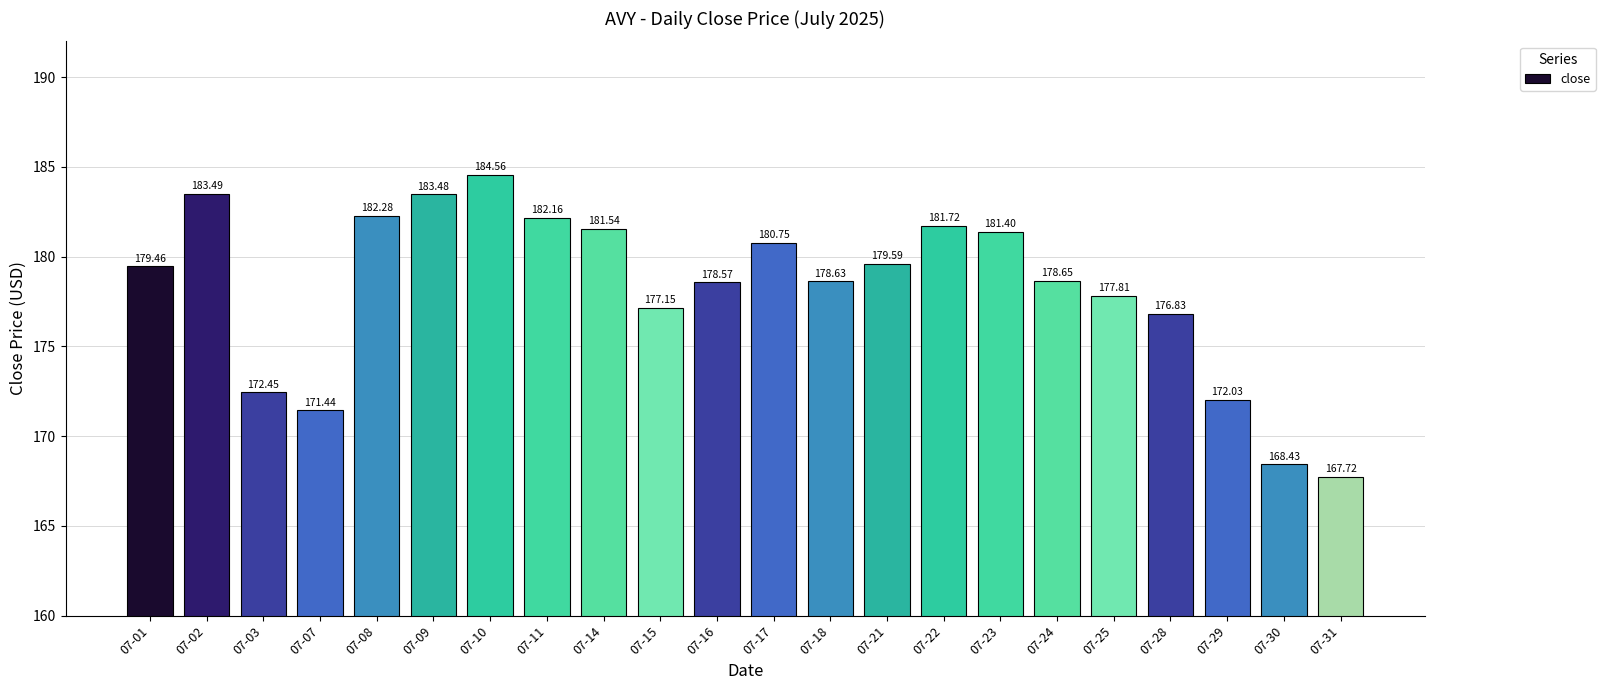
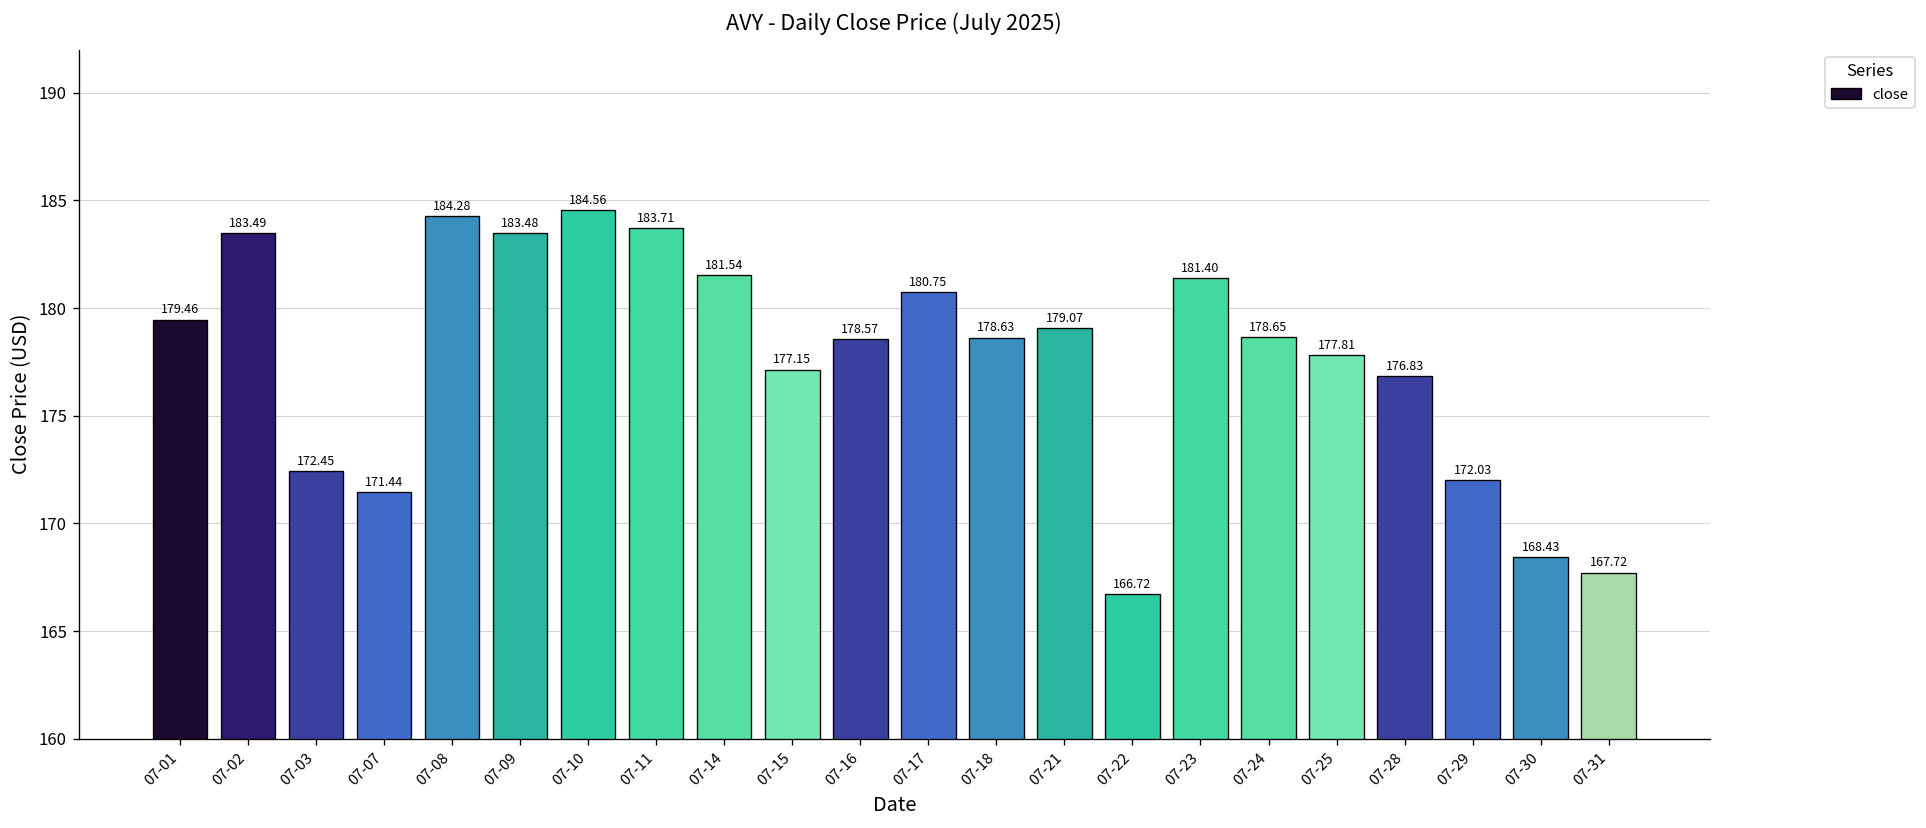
  {
    "07-01": 179.46,
    "07-02": 183.49,
    "07-03": 172.45,
    "07-07": 171.44,
-   "07-08": 182.28,
+   "07-08": 184.28,
    "07-09": 183.48,
    "07-10": 184.56,
-   "07-11": 182.16,
+   "07-11": 183.71,
    "07-14": 181.54,
    "07-15": 177.15,
    "07-16": 178.57,
    "07-17": 180.75,
    "07-18": 178.63,
-   "07-21": 179.59,
-   "07-22": 181.72,
+   "07-21": 179.07,
+   "07-22": 166.72,
    "07-23": 181.40,
    "07-24": 178.65,
    "07-25": 177.81,
    "07-28": 176.83,
    "07-29": 172.03,
    "07-30": 168.43,
    "07-31": 167.72
  }
